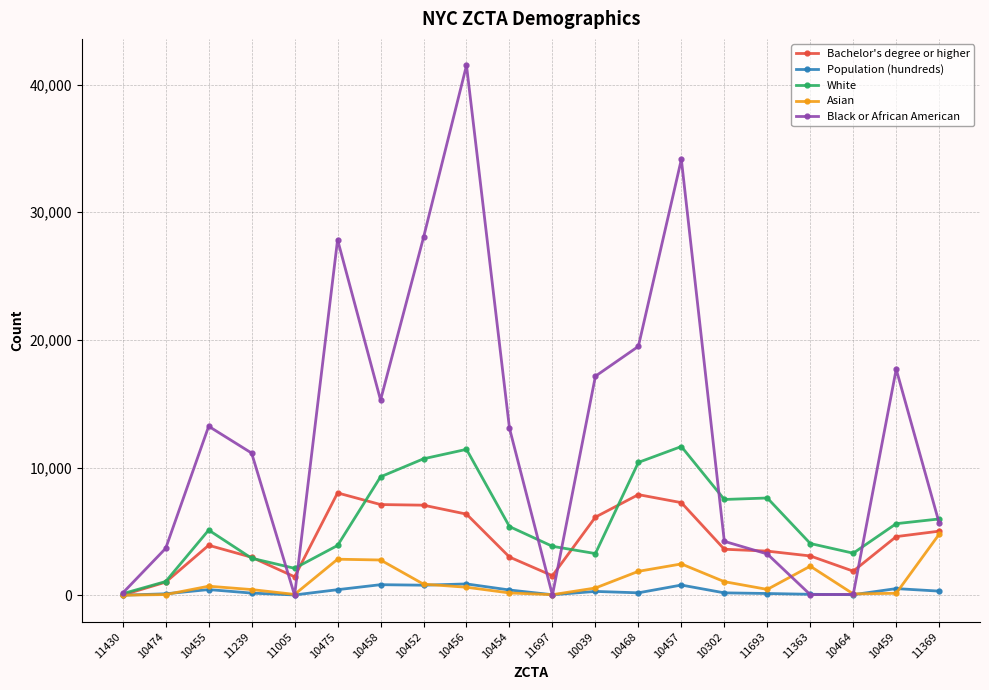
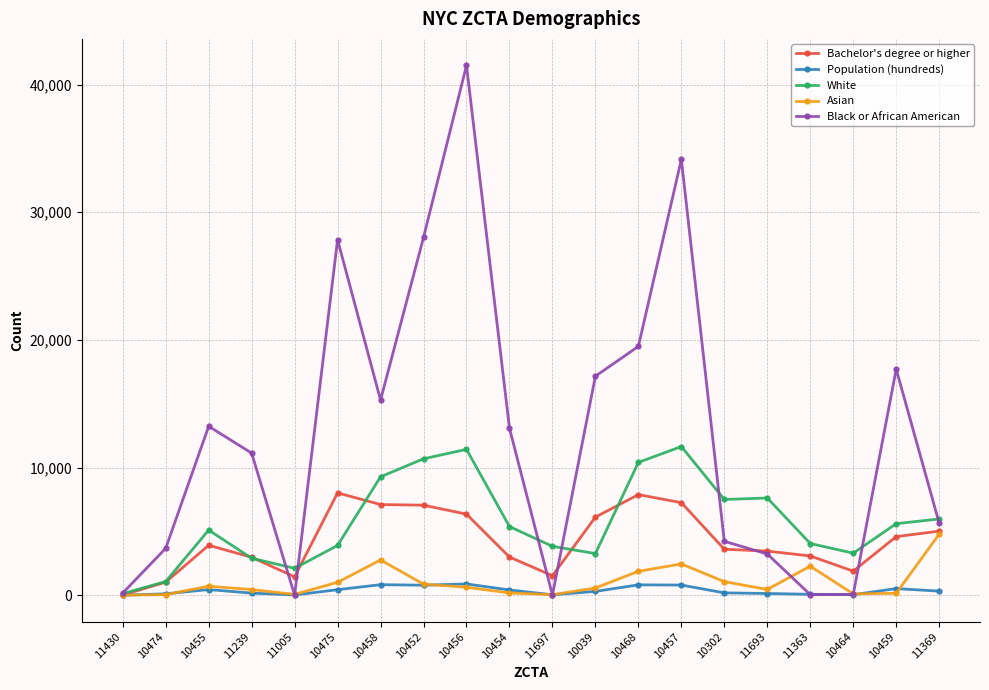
  {
    "Bachelor's degree or higher": {
      "10455": "3,900",
      "11005": "1,400",
      "10475": "8,000",
      "10458": "7,100",
      "10452": "7,100",
      "10456": "6,400",
      "10454": "3,000",
      "11697": "1,500",
      "10039": "6,100",
      "10468": "7,900",
      "10457": "7,300",
      "10302": "3,600",
      "11693": "3,500",
      "11363": "3,100",
      "10464": "1,900",
      "10459": "4,600",
      "11369": "5,000"
    },
    "Population (hundreds)": {
      "10455": "400",
      "11239": "200",
      "10475": "400",
      "10458": "800",
      "10456": "900",
      "10454": "400",
      "10039": "300",
-     "10468": "200",
+     "10468": "800",
      "10457": "800",
      "10302": "200",
      "11693": "100",
      "10459": "500",
      "11369": "300"
    },
    "White": {
      "10455": "5,100",
      "11005": "2,100",
      "10475": "3,900",
      "10458": "9,300",
      "10452": "10,700",
      "10456": "11,400",
      "10454": "5,400",
      "11697": "3,800",
      "10039": "3,300",
      "10468": "10,400",
      "10457": "11,600",
      "10302": "7,500",
      "11693": "7,600",
      "11363": "4,100",
      "10464": "3,300",
      "10459": "5,600",
      "11369": "6,000"
    },
    "Asian": {
      "10455": "700",
      "11239": "400",
-     "10475": "2,800",
+     "10475": "1,000",
      "10458": "2,800",
      "10456": "600",
      "10454": "200",
      "10039": "600",
      "10468": "1,900",
      "10457": "2,500",
      "10302": "1,100",
      "11693": "500",
      "11363": "2,300",
      "10459": "200",
      "11369": "4,800"
    },
    "Black or African American": {
      "10474": "3,700",
      "10455": "13,200",
      "11239": "11,100",
      "10475": "27,800",
      "10458": "15,300",
      "10452": "28,000",
      "10456": "41,500",
      "10454": "13,100",
      "10039": "17,200",
      "10468": "19,500",
      "10457": "34,100",
      "10302": "4,200",
      "11693": "3,200",
      "10459": "17,700",
      "11369": "5,700"
    }
  }
